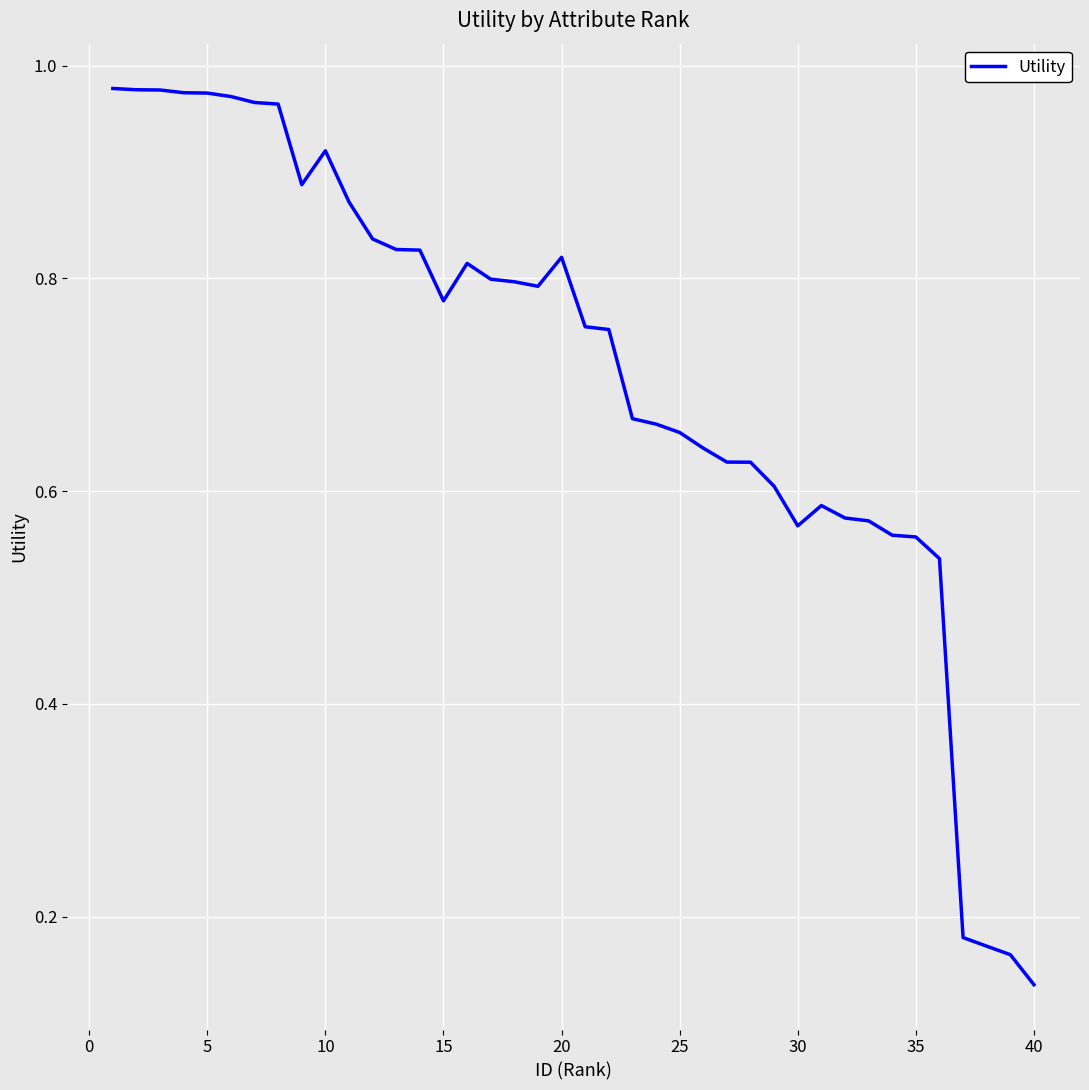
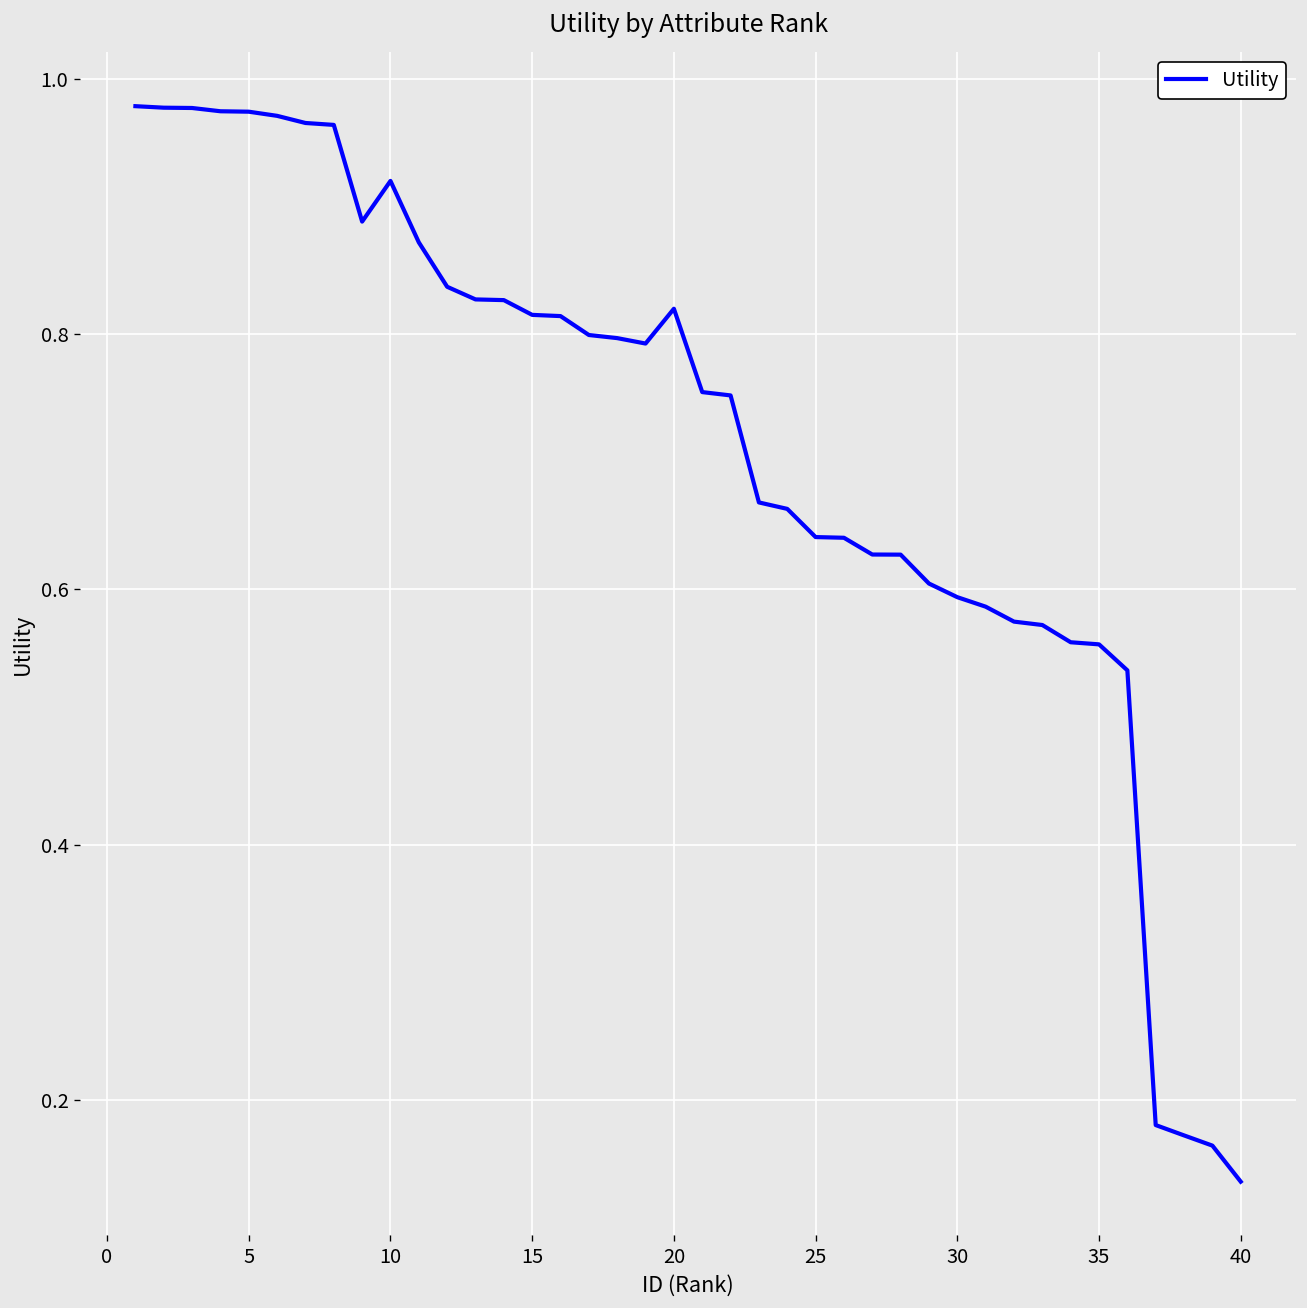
  {
    "5": 0.974,
    "10": 0.920,
-   "15": 0.779,
+   "15": 0.815,
    "20": 0.820,
-   "25": 0.655,
-   "30": 0.567,
+   "25": 0.641,
+   "30": 0.594,
    "35": 0.557,
    "40": 0.136
  }
